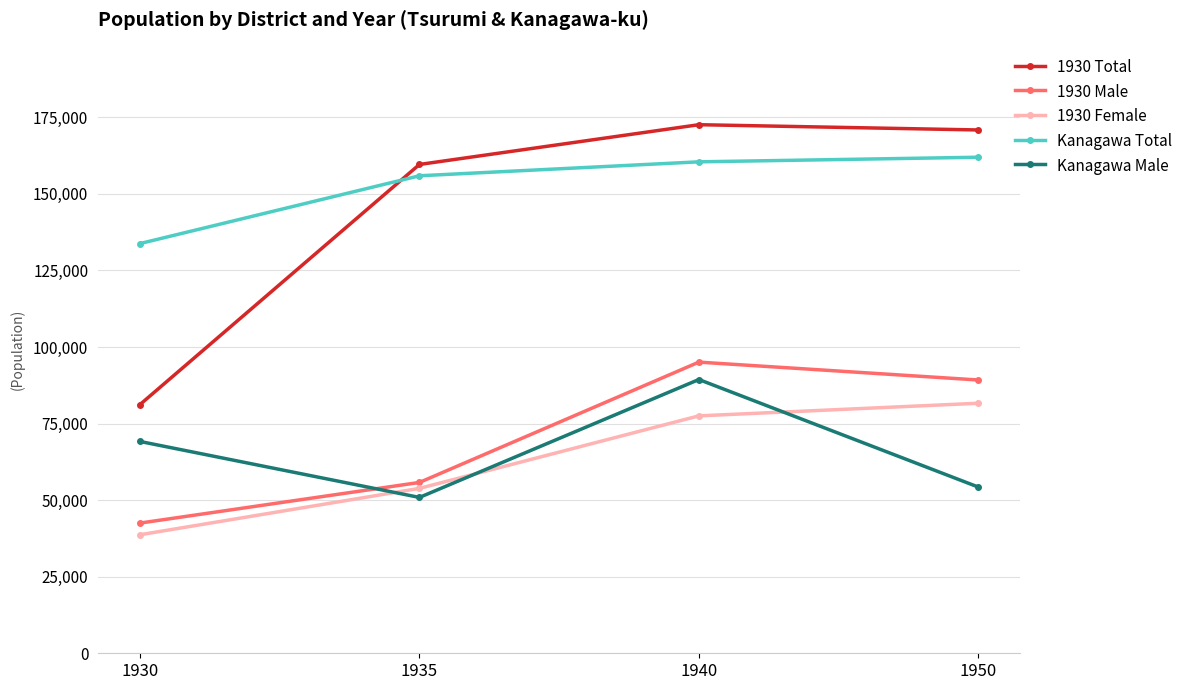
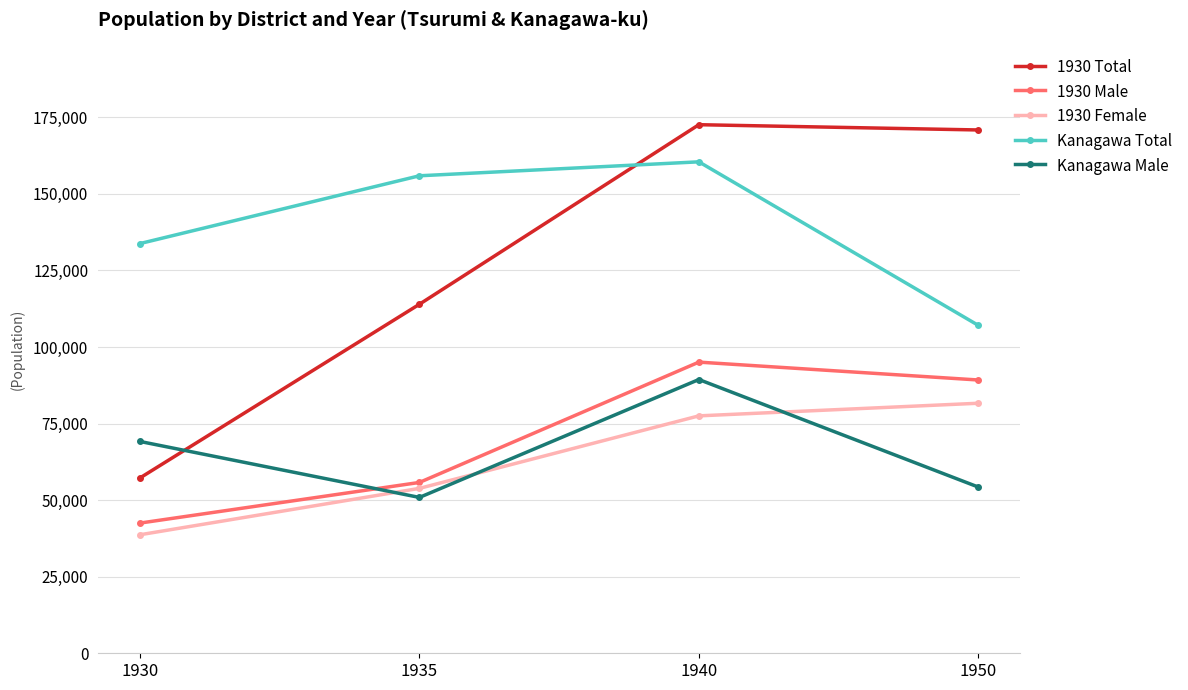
  {
    "1930 Total": {
-     "1930": "81,000",
-     "1935": "160,000",
+     "1930": "57,000",
+     "1935": "114,000",
      "1940": "173,000",
      "1950": "171,000"
    },
    "1930 Male": {
      "1930": "43,000",
      "1935": "56,000",
      "1940": "95,000",
      "1950": "89,000"
    },
    "1930 Female": {
      "1930": "39,000",
      "1935": "54,000",
      "1940": "78,000",
      "1950": "82,000"
    },
    "Kanagawa Total": {
      "1930": "134,000",
      "1935": "156,000",
      "1940": "160,000",
-     "1950": "162,000"
+     "1950": "107,000"
    },
    "Kanagawa Male": {
      "1930": "69,000",
      "1935": "51,000",
      "1940": "89,000",
      "1950": "54,000"
    }
  }
